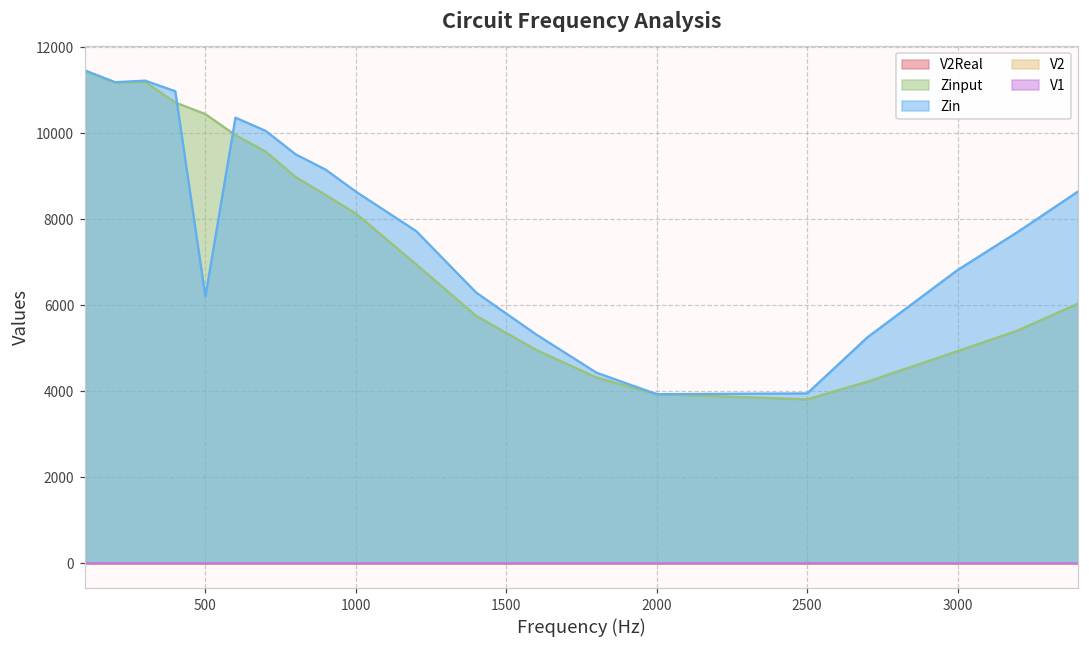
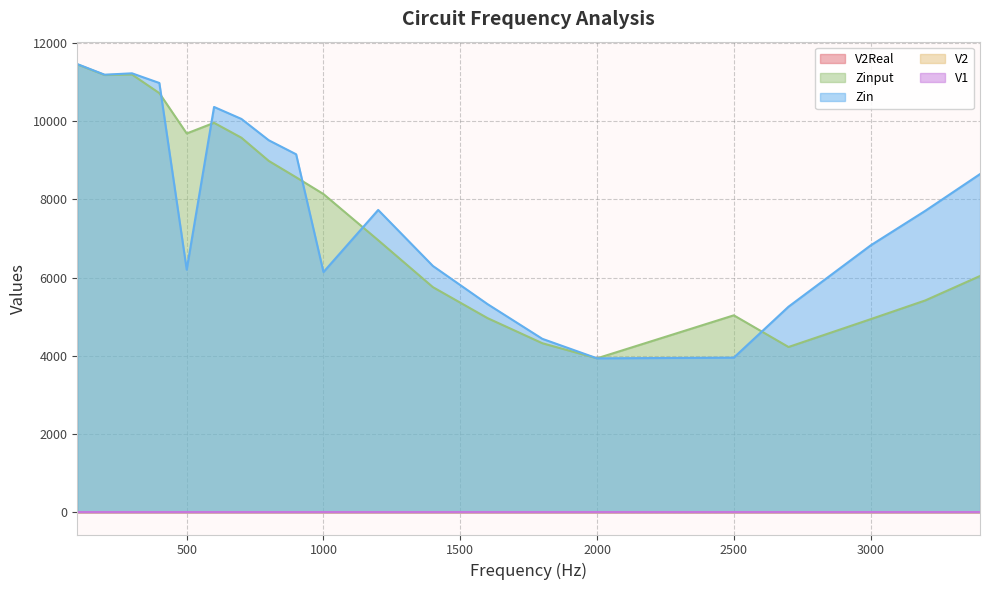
  {
    "V1": {
      "500": 0,
      "1000": 0,
      "2000": 0,
      "2500": 0,
      "3000": 0
    },
    "Zinput": {
-     "500": 10400,
+     "500": 9700,
      "1000": 8100,
-     "2500": 3800,
+     "2500": 5000,
      "3000": 4900
    },
    "Zin": {
      "500": 6200,
-     "1000": 8600,
+     "1000": 6100,
      "2500": 4000,
      "3000": 6800
    }
  }
